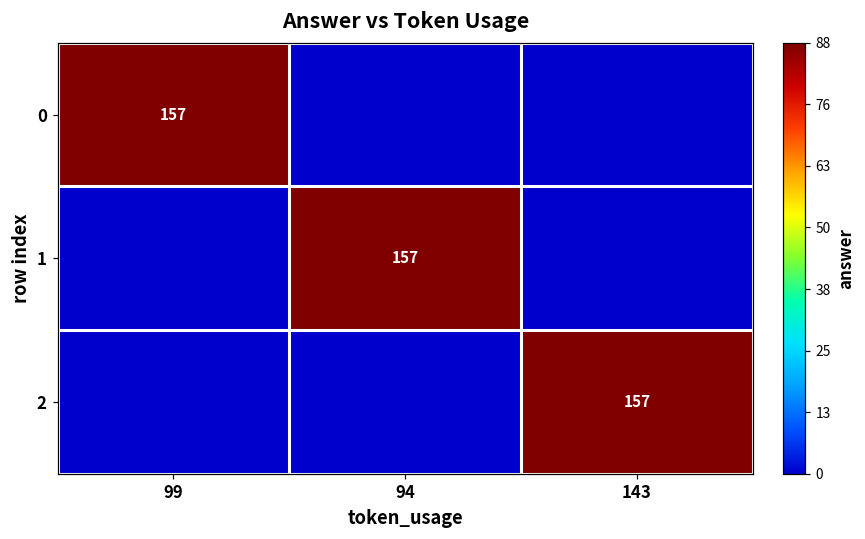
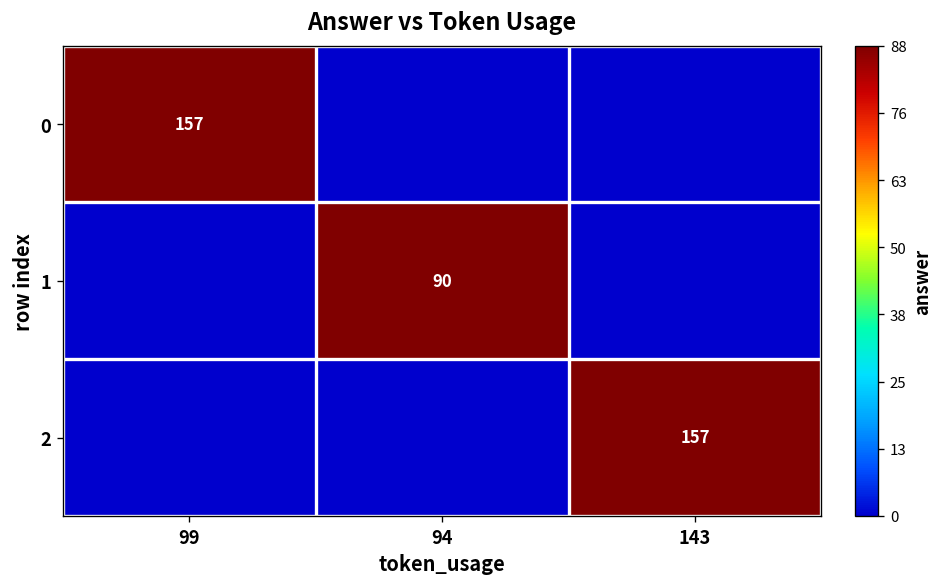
  {
    "0": {
      "99": 157
    },
    "1": {
-     "94": 157
+     "94": 90
    },
    "2": {
      "143": 157
    }
  }
